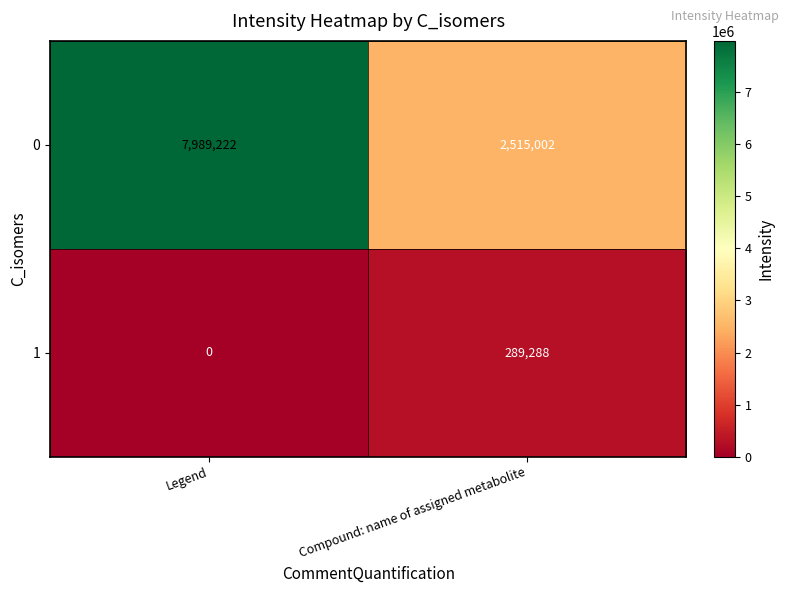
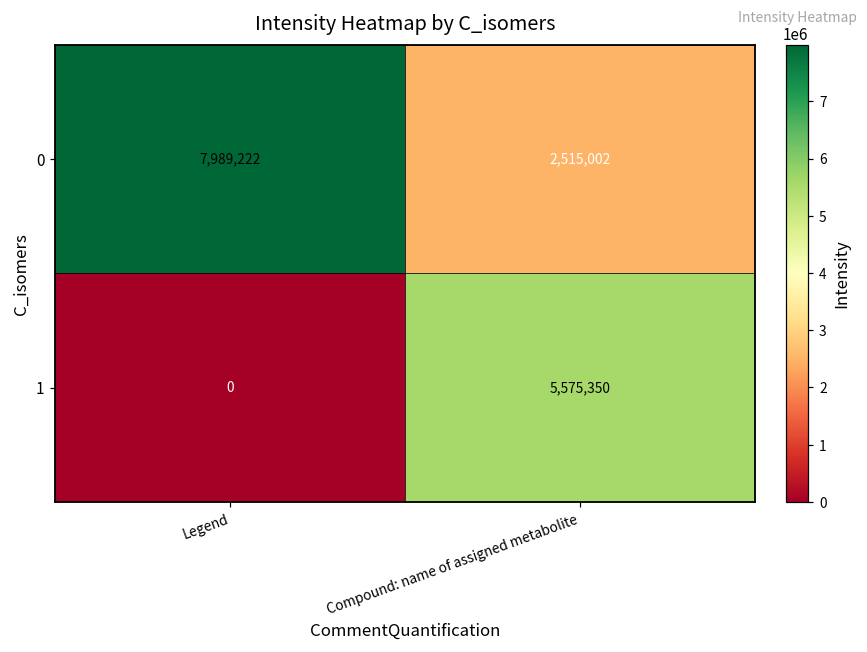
  {
    "0": {
      "Legend": "7,989,222",
      "Compound: name of assigned metabolite": "2,515,002"
    },
    "1": {
      "Legend": "0",
-     "Compound: name of assigned metabolite": "289,288"
+     "Compound: name of assigned metabolite": "5,575,350"
    }
  }
